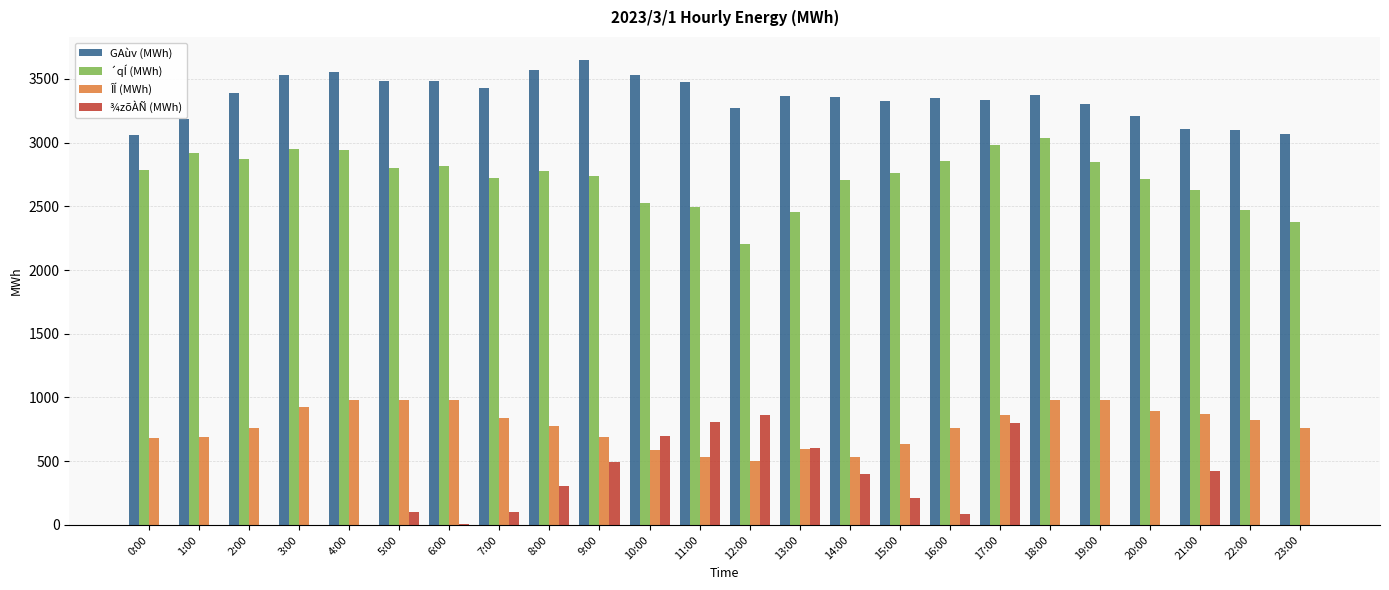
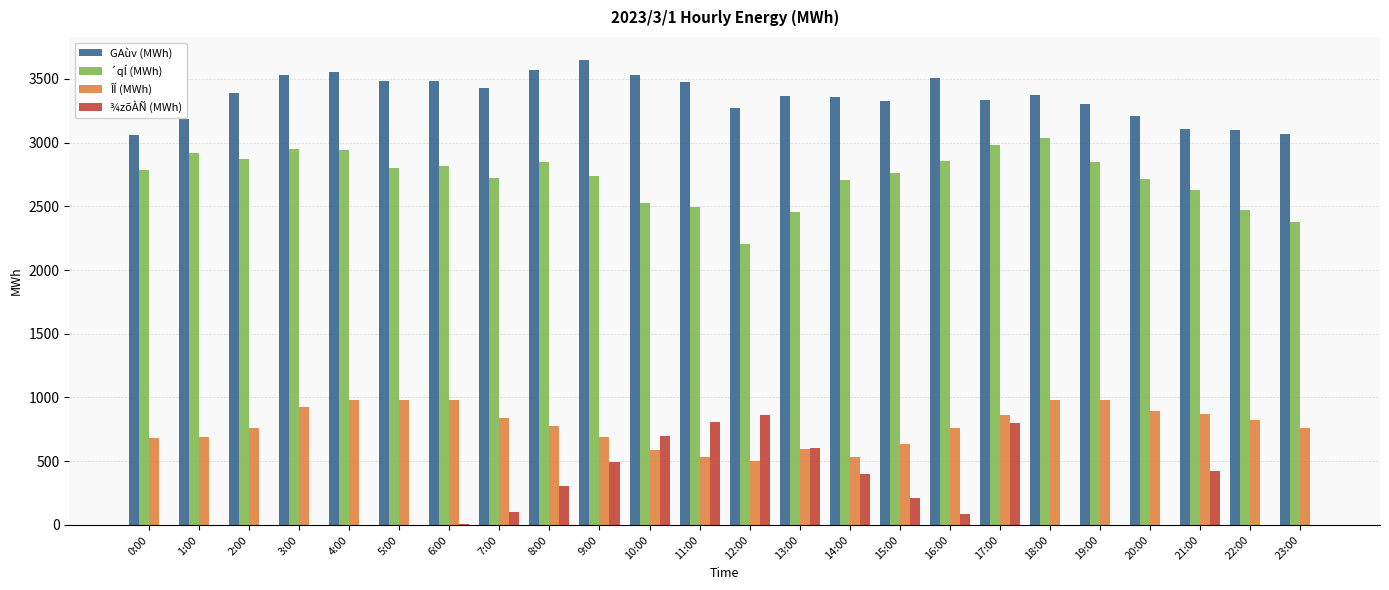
  {
    "GAùv (MWh)": {
      "0:00": 3060,
      "1:00": 3180,
      "2:00": 3390,
      "3:00": 3530,
      "4:00": 3550,
      "5:00": 3490,
      "6:00": 3480,
      "7:00": 3430,
      "8:00": 3570,
      "9:00": 3650,
      "10:00": 3530,
      "11:00": 3480,
      "12:00": 3270,
      "13:00": 3360,
      "14:00": 3360,
      "15:00": 3320,
-     "16:00": 3350,
+     "16:00": 3510,
      "17:00": 3340,
      "18:00": 3370,
      "19:00": 3300,
      "20:00": 3210,
      "21:00": 3110,
      "22:00": 3100,
      "23:00": 3070
    },
    "´qÍ (MWh)": {
      "0:00": 2790,
      "1:00": 2920,
      "2:00": 2870,
      "3:00": 2950,
      "4:00": 2940,
      "5:00": 2800,
      "6:00": 2820,
      "7:00": 2730,
-     "8:00": 2780,
+     "8:00": 2840,
      "9:00": 2740,
      "10:00": 2520,
      "11:00": 2500,
      "12:00": 2200,
      "13:00": 2450,
      "14:00": 2700,
      "15:00": 2760,
      "16:00": 2850,
      "17:00": 2980,
      "18:00": 3030,
      "19:00": 2850,
      "20:00": 2710,
      "21:00": 2630,
      "22:00": 2470,
      "23:00": 2380
    },
    "ÎÍ (MWh)": {
      "0:00": 680,
      "1:00": 690,
      "2:00": 760,
      "3:00": 930,
      "4:00": 980,
      "5:00": 980,
      "6:00": 980,
      "7:00": 840,
      "8:00": 780,
      "9:00": 690,
      "10:00": 590,
      "11:00": 530,
      "12:00": 510,
      "13:00": 600,
      "14:00": 530,
      "15:00": 640,
      "16:00": 760,
      "17:00": 860,
      "18:00": 980,
      "19:00": 980,
      "20:00": 900,
      "21:00": 870,
      "22:00": 820,
      "23:00": 760
    },
    "¾zõÀÑ (MWh)": {
      "0:00": 0,
      "1:00": 0,
      "2:00": 0,
      "3:00": 0,
      "4:00": 0,
-     "5:00": 100,
+     "5:00": 0,
      "7:00": 100,
      "8:00": 310,
      "9:00": 490,
      "10:00": 700,
      "11:00": 810,
      "12:00": 860,
      "13:00": 600,
      "14:00": 400,
      "15:00": 210,
      "16:00": 90,
      "17:00": 800,
      "20:00": 0,
      "21:00": 420,
      "22:00": 0,
      "23:00": 0
    }
  }
